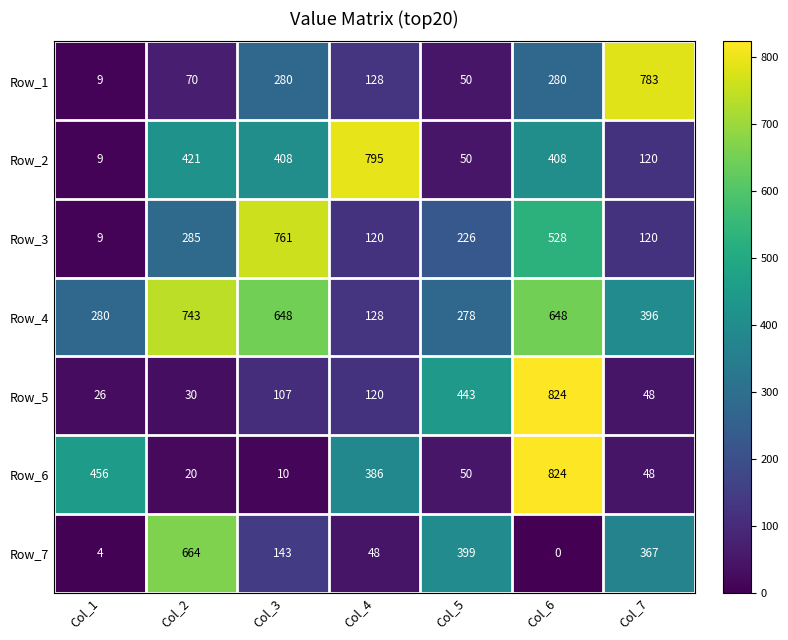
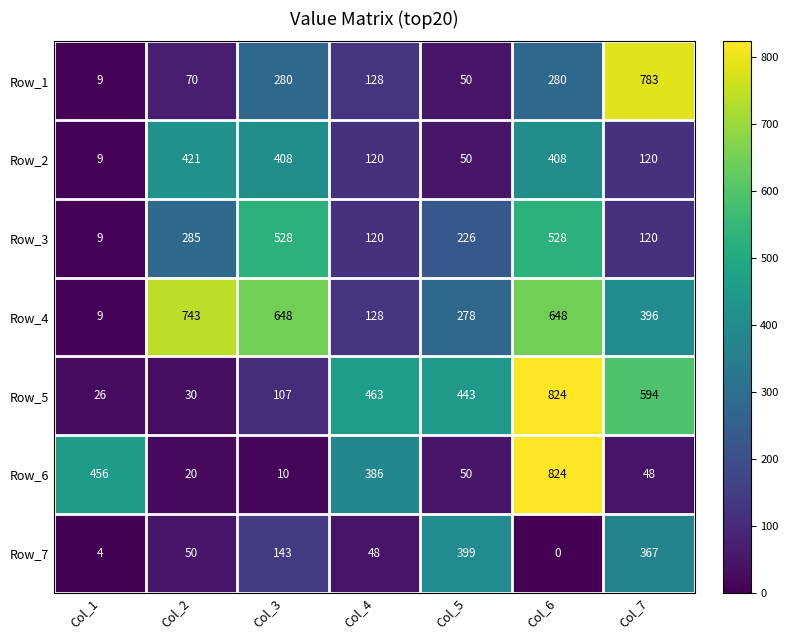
  {
    "Row_1": {
      "Col_1": 9,
      "Col_2": 70,
      "Col_3": 280,
      "Col_4": 128,
      "Col_5": 50,
      "Col_6": 280,
      "Col_7": 783
    },
    "Row_2": {
      "Col_1": 9,
      "Col_2": 421,
      "Col_3": 408,
-     "Col_4": 795,
+     "Col_4": 120,
      "Col_5": 50,
      "Col_6": 408,
      "Col_7": 120
    },
    "Row_3": {
      "Col_1": 9,
      "Col_2": 285,
-     "Col_3": 761,
+     "Col_3": 528,
      "Col_4": 120,
      "Col_5": 226,
      "Col_6": 528,
      "Col_7": 120
    },
    "Row_4": {
-     "Col_1": 280,
+     "Col_1": 9,
      "Col_2": 743,
      "Col_3": 648,
      "Col_4": 128,
      "Col_5": 278,
      "Col_6": 648,
      "Col_7": 396
    },
    "Row_5": {
      "Col_1": 26,
      "Col_2": 30,
      "Col_3": 107,
-     "Col_4": 120,
+     "Col_4": 463,
      "Col_5": 443,
      "Col_6": 824,
-     "Col_7": 48
+     "Col_7": 594
    },
    "Row_6": {
      "Col_1": 456,
      "Col_2": 20,
      "Col_3": 10,
      "Col_4": 386,
      "Col_5": 50,
      "Col_6": 824,
      "Col_7": 48
    },
    "Row_7": {
      "Col_1": 4,
-     "Col_2": 664,
+     "Col_2": 50,
      "Col_3": 143,
      "Col_4": 48,
      "Col_5": 399,
      "Col_6": 0,
      "Col_7": 367
    }
  }
